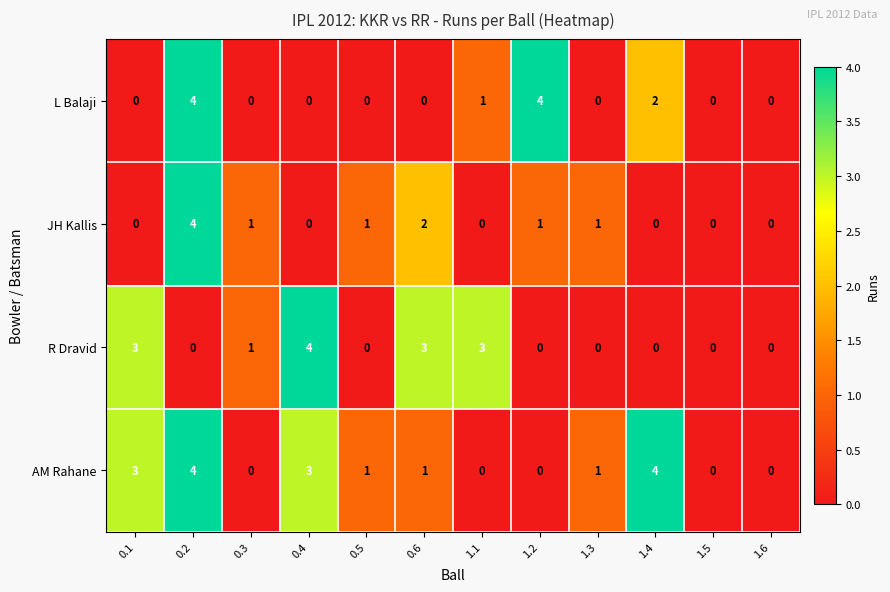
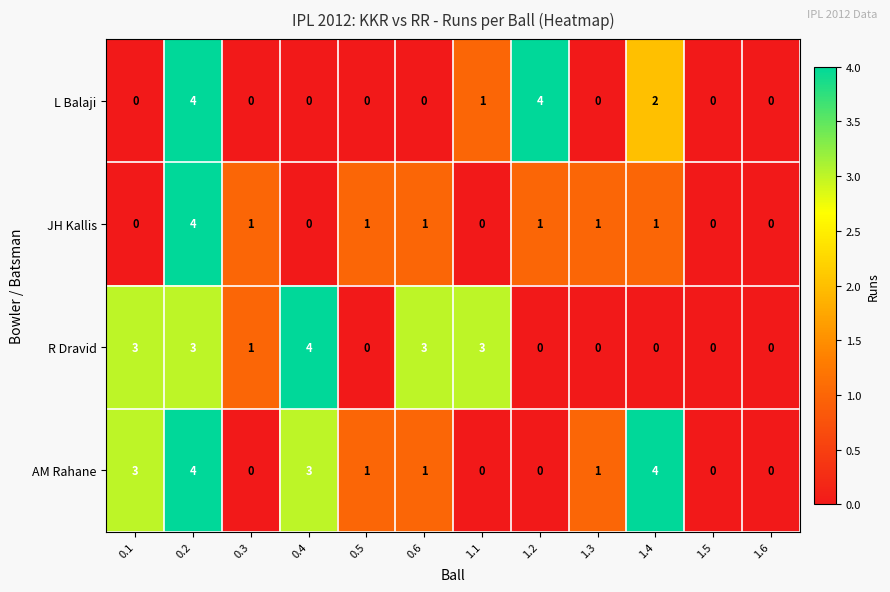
  {
    "L Balaji": {
      "0.1": 0,
      "0.2": 4,
      "0.3": 0,
      "0.4": 0,
      "0.5": 0,
      "0.6": 0,
      "1.1": 1,
      "1.2": 4,
      "1.3": 0,
      "1.4": 2,
      "1.5": 0,
      "1.6": 0
    },
    "JH Kallis": {
      "0.1": 0,
      "0.2": 4,
      "0.3": 1,
      "0.4": 0,
      "0.5": 1,
-     "0.6": 2,
+     "0.6": 1,
      "1.1": 0,
      "1.2": 1,
      "1.3": 1,
-     "1.4": 0,
+     "1.4": 1,
      "1.5": 0,
      "1.6": 0
    },
    "R Dravid": {
      "0.1": 3,
-     "0.2": 0,
+     "0.2": 3,
      "0.3": 1,
      "0.4": 4,
      "0.5": 0,
      "0.6": 3,
      "1.1": 3,
      "1.2": 0,
      "1.3": 0,
      "1.4": 0,
      "1.5": 0,
      "1.6": 0
    },
    "AM Rahane": {
      "0.1": 3,
      "0.2": 4,
      "0.3": 0,
      "0.4": 3,
      "0.5": 1,
      "0.6": 1,
      "1.1": 0,
      "1.2": 0,
      "1.3": 1,
      "1.4": 4,
      "1.5": 0,
      "1.6": 0
    }
  }
